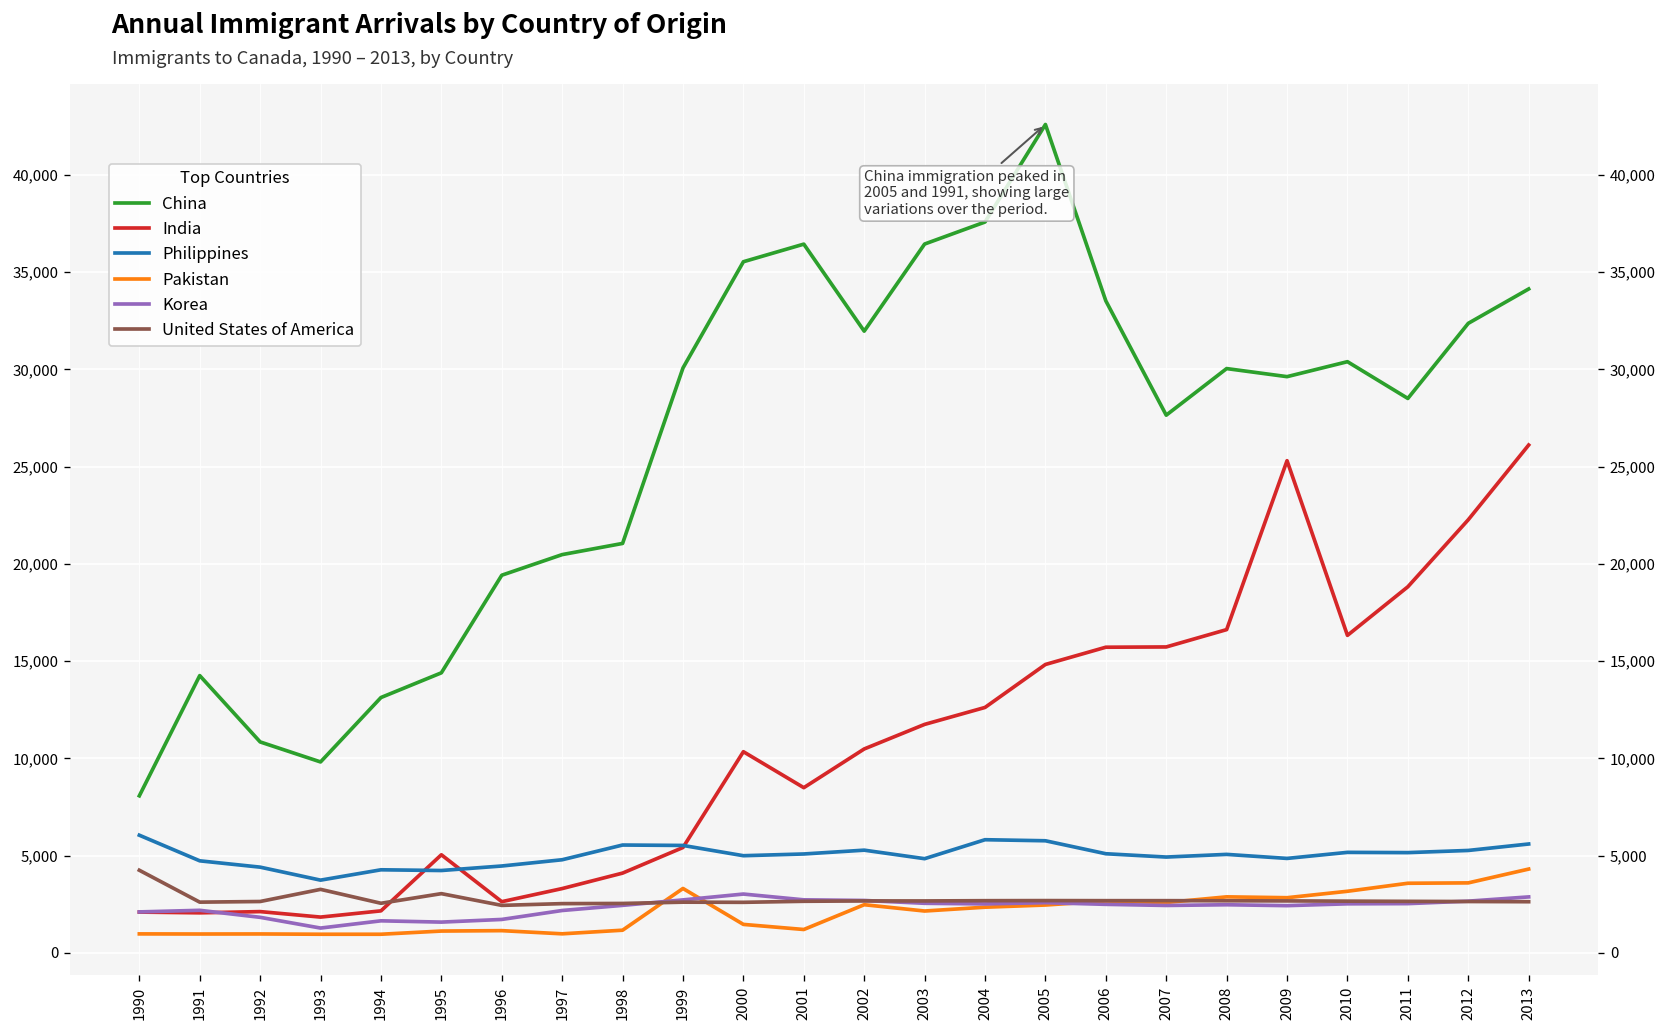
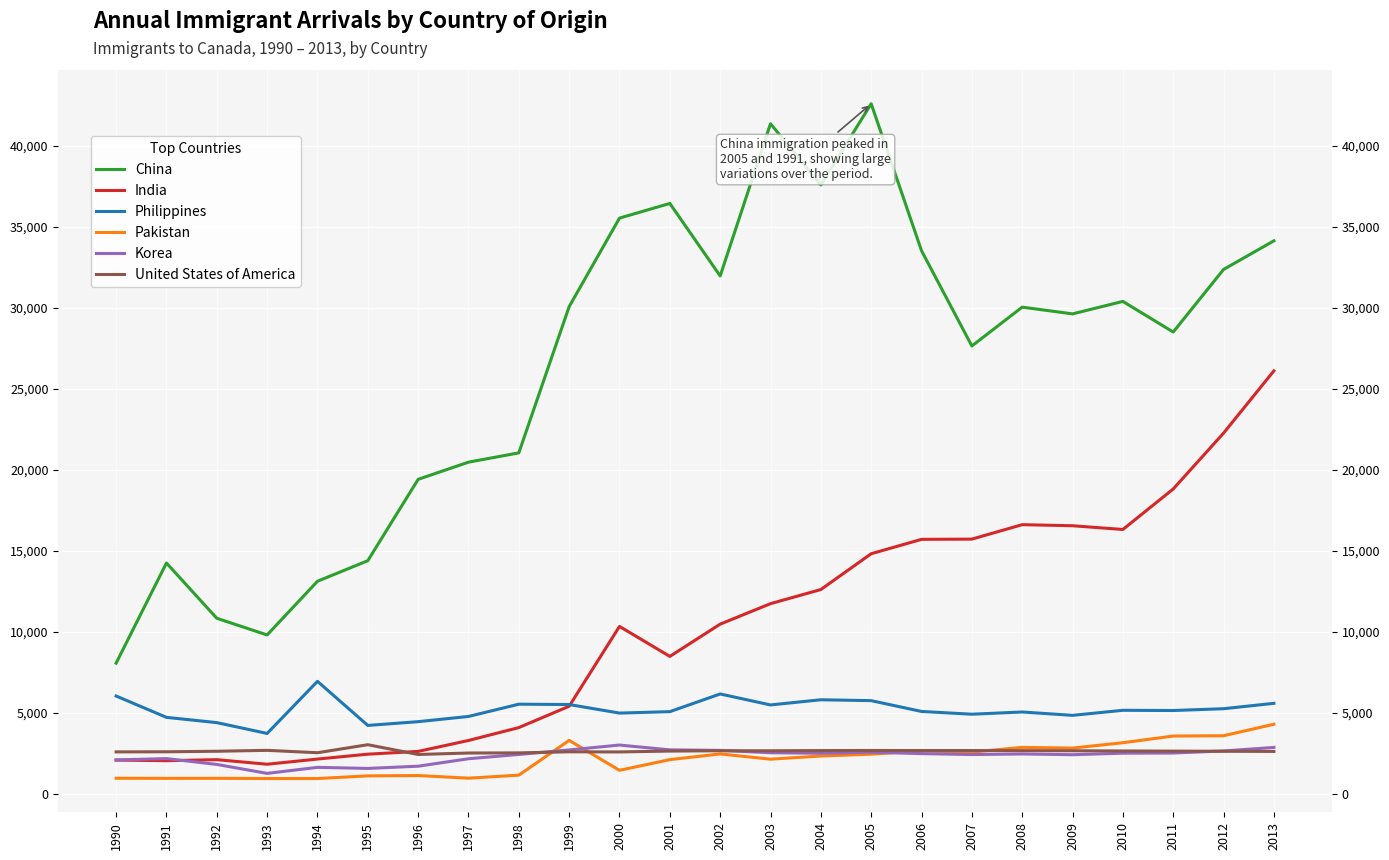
  {
    "China": {
      "1990": "8,100",
      "1991": "14,300",
      "1992": "10,800",
      "1993": "9,800",
      "1994": "13,100",
      "1995": "14,400",
      "1996": "19,400",
      "1997": "20,500",
      "1998": "21,000",
      "1999": "30,100",
      "2000": "35,500",
      "2001": "36,400",
      "2002": "32,000",
-     "2003": "36,400",
+     "2003": "41,400",
      "2004": "37,600",
      "2005": "42,600",
      "2006": "33,500",
      "2007": "27,600",
      "2008": "30,000",
      "2009": "29,600",
      "2010": "30,400",
      "2011": "28,500",
      "2012": "32,400",
      "2013": "34,100"
    },
    "India": {
      "1992": "2,100",
      "1993": "1,800",
      "1994": "2,200",
-     "1995": "5,000",
+     "1995": "2,500",
      "1996": "2,600",
      "1997": "3,300",
      "1998": "4,100",
      "2000": "10,300",
      "2001": "8,500",
      "2002": "10,500",
      "2003": "11,700",
      "2004": "12,600",
      "2005": "14,800",
      "2006": "15,700",
      "2007": "15,700",
      "2008": "16,600",
-     "2009": "25,300",
+     "2009": "16,600",
      "2010": "16,300",
      "2011": "18,800",
      "2012": "22,300",
      "2013": "26,100"
    },
    "Philippines": {
      "1990": "6,100",
      "1991": "4,700",
      "1992": "4,400",
      "1993": "3,700",
-     "1994": "4,300",
+     "1994": "7,000",
      "1995": "4,200",
      "1996": "4,500",
      "1997": "4,800",
      "1998": "5,500",
      "2000": "5,000",
      "2001": "5,100",
-     "2002": "5,300",
-     "2003": "4,800",
+     "2002": "6,200",
+     "2003": "5,500",
      "2004": "5,800",
      "2005": "5,800",
      "2006": "5,100",
      "2007": "4,900",
      "2008": "5,100",
      "2009": "4,900",
      "2010": "5,200",
      "2011": "5,200",
      "2012": "5,300",
      "2013": "5,600"
    },
    "Pakistan": {
      "1990": "1,000",
      "1991": "1,000",
      "1992": "1,000",
      "1993": "1,000",
      "1994": "1,000",
      "1995": "1,100",
      "1996": "1,100",
      "1997": "1,000",
      "1998": "1,200",
      "1999": "3,300",
      "2000": "1,500",
-     "2001": "1,200",
+     "2001": "2,100",
      "2002": "2,500",
      "2003": "2,200",
      "2004": "2,400",
      "2008": "2,900",
      "2009": "2,800",
      "2010": "3,200",
      "2011": "3,600",
      "2012": "3,600",
      "2013": "4,300"
    },
    "Korea": {
      "1992": "1,800",
      "1993": "1,300",
      "1994": "1,700",
      "1995": "1,600",
      "1996": "1,700",
      "1997": "2,200",
      "2000": "3,000",
      "2004": "2,500",
      "2006": "2,500",
      "2008": "2,500",
      "2009": "2,400",
      "2013": "2,900"
    },
    "United States of America": {
-     "1990": "4,300",
+     "1990": "2,600",
      "1991": "2,600",
      "1992": "2,600",
-     "1993": "3,300",
+     "1993": "2,700",
      "1994": "2,600",
      "1995": "3,000",
      "1996": "2,400",
      "1997": "2,500",
      "2000": "2,600",
      "2004": "2,700",
      "2008": "2,700",
      "2009": "2,700",
      "2013": "2,600"
    }
  }
